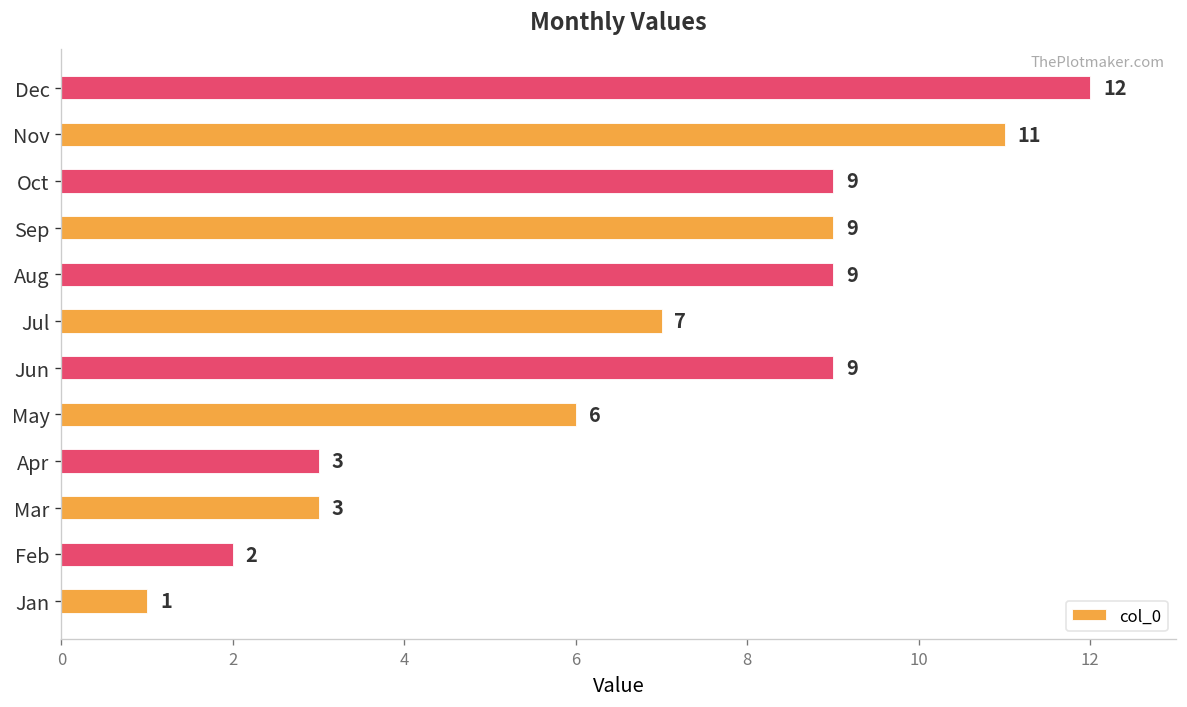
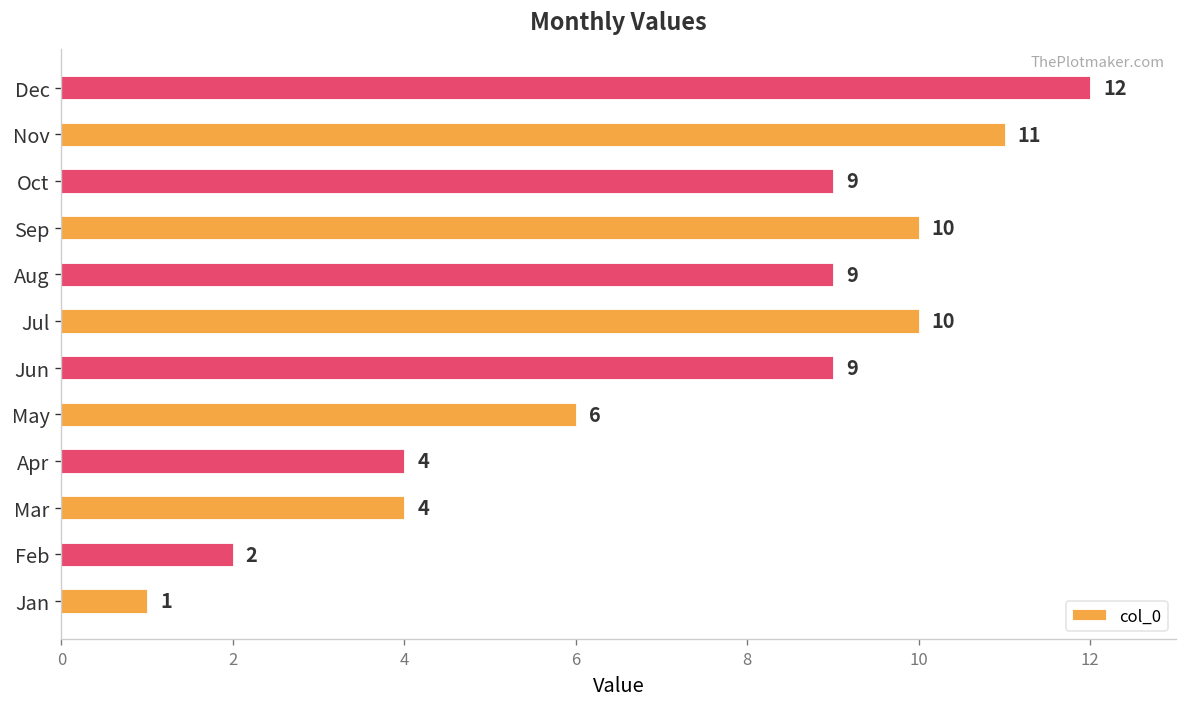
  {
    "Dec": 12,
    "Nov": 11,
    "Oct": 9,
-   "Sep": 9,
+   "Sep": 10,
    "Aug": 9,
-   "Jul": 7,
+   "Jul": 10,
    "Jun": 9,
    "May": 6,
-   "Apr": 3,
-   "Mar": 3,
+   "Apr": 4,
+   "Mar": 4,
    "Feb": 2,
    "Jan": 1
  }
